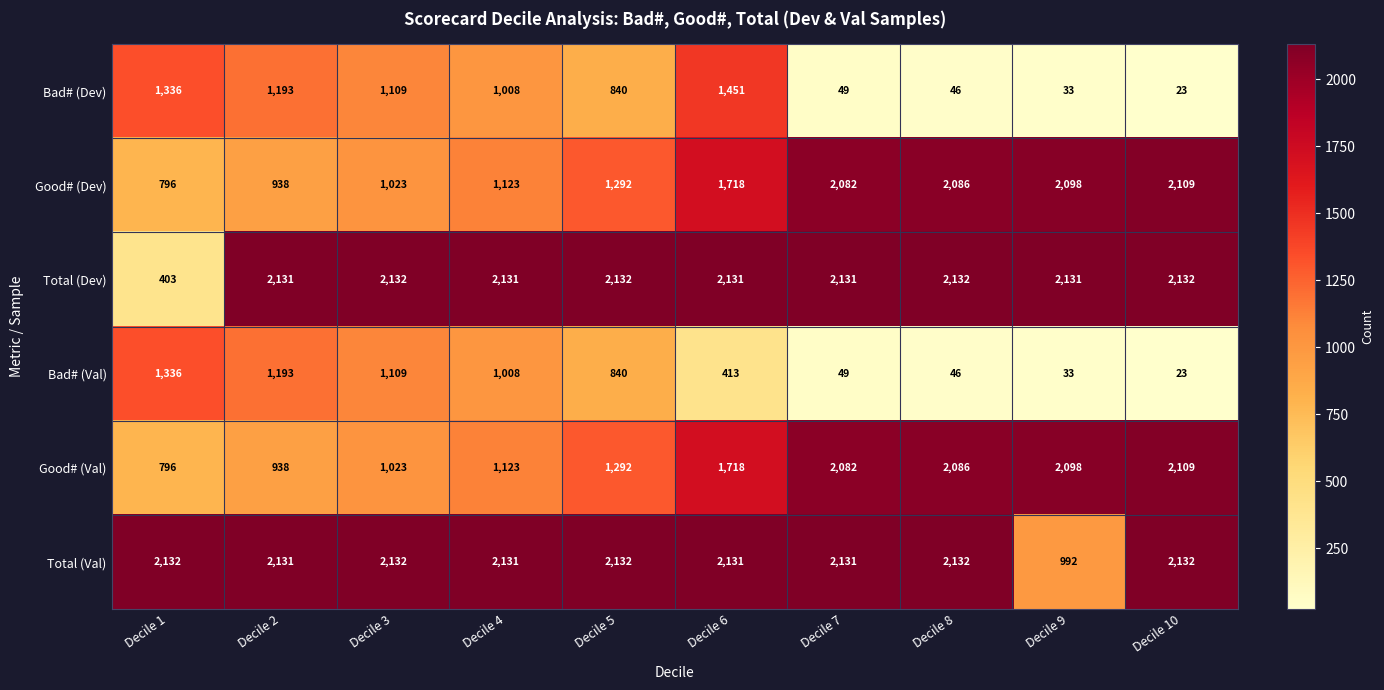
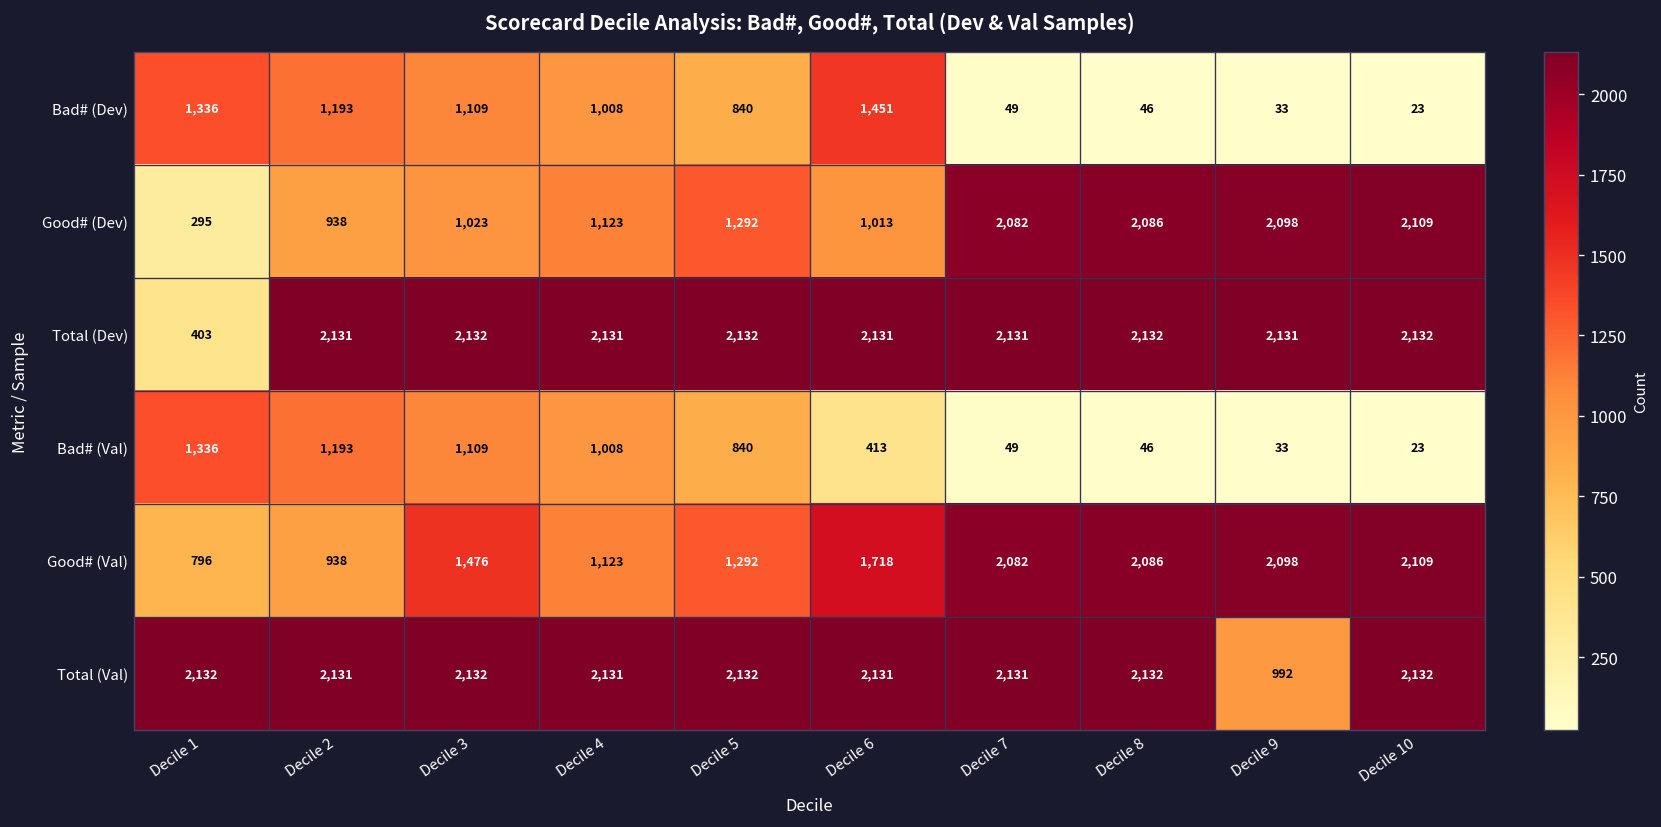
  {
    "Bad# (Dev)": {
      "Decile 1": "1,336",
      "Decile 2": "1,193",
      "Decile 3": "1,109",
      "Decile 4": "1,008",
      "Decile 5": "840",
      "Decile 6": "1,451",
      "Decile 7": "49",
      "Decile 8": "46",
      "Decile 9": "33",
      "Decile 10": "23"
    },
    "Good# (Dev)": {
-     "Decile 1": "796",
+     "Decile 1": "295",
      "Decile 2": "938",
      "Decile 3": "1,023",
      "Decile 4": "1,123",
      "Decile 5": "1,292",
-     "Decile 6": "1,718",
+     "Decile 6": "1,013",
      "Decile 7": "2,082",
      "Decile 8": "2,086",
      "Decile 9": "2,098",
      "Decile 10": "2,109"
    },
    "Total (Dev)": {
      "Decile 1": "403",
      "Decile 2": "2,131",
      "Decile 3": "2,132",
      "Decile 4": "2,131",
      "Decile 5": "2,132",
      "Decile 6": "2,131",
      "Decile 7": "2,131",
      "Decile 8": "2,132",
      "Decile 9": "2,131",
      "Decile 10": "2,132"
    },
    "Bad# (Val)": {
      "Decile 1": "1,336",
      "Decile 2": "1,193",
      "Decile 3": "1,109",
      "Decile 4": "1,008",
      "Decile 5": "840",
      "Decile 6": "413",
      "Decile 7": "49",
      "Decile 8": "46",
      "Decile 9": "33",
      "Decile 10": "23"
    },
    "Good# (Val)": {
      "Decile 1": "796",
      "Decile 2": "938",
-     "Decile 3": "1,023",
+     "Decile 3": "1,476",
      "Decile 4": "1,123",
      "Decile 5": "1,292",
      "Decile 6": "1,718",
      "Decile 7": "2,082",
      "Decile 8": "2,086",
      "Decile 9": "2,098",
      "Decile 10": "2,109"
    },
    "Total (Val)": {
      "Decile 1": "2,132",
      "Decile 2": "2,131",
      "Decile 3": "2,132",
      "Decile 4": "2,131",
      "Decile 5": "2,132",
      "Decile 6": "2,131",
      "Decile 7": "2,131",
      "Decile 8": "2,132",
      "Decile 9": "992",
      "Decile 10": "2,132"
    }
  }
